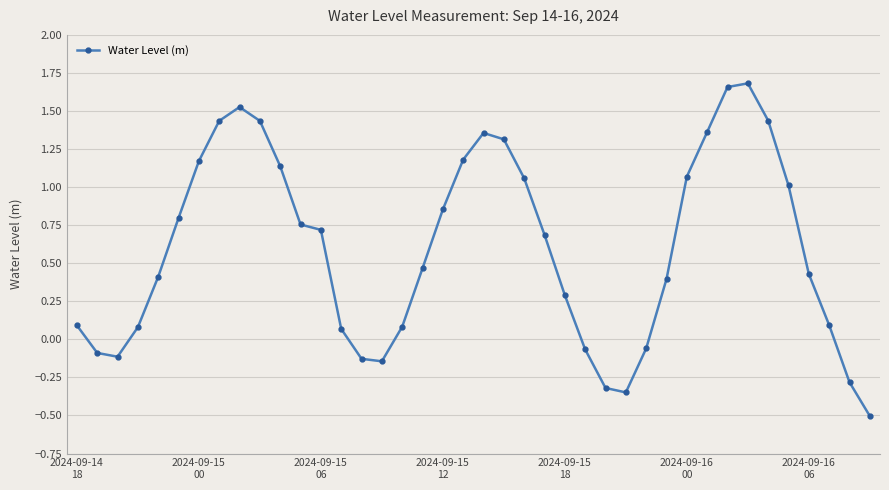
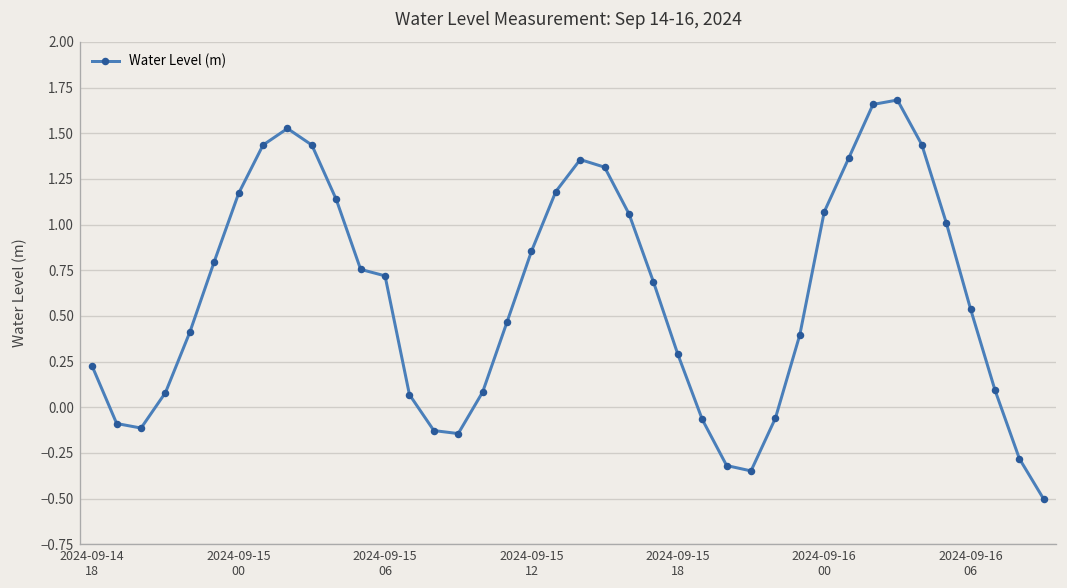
  {
-   "2024-09-14 18": 0.09,
+   "2024-09-14 18": 0.22,
    "2024-09-15 00": 1.17,
    "2024-09-15 06": 0.72,
    "2024-09-15 12": 0.85,
    "2024-09-15 18": 0.29,
    "2024-09-16 00": 1.07,
-   "2024-09-16 06": 0.43
+   "2024-09-16 06": 0.54
  }
